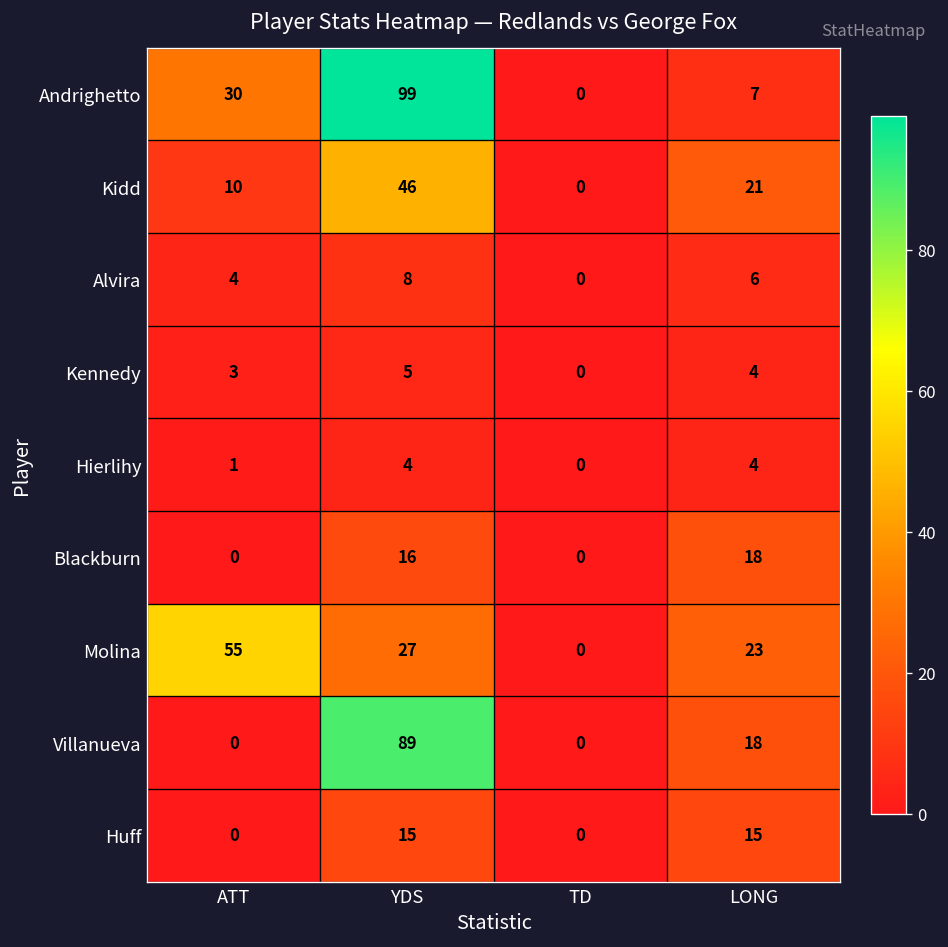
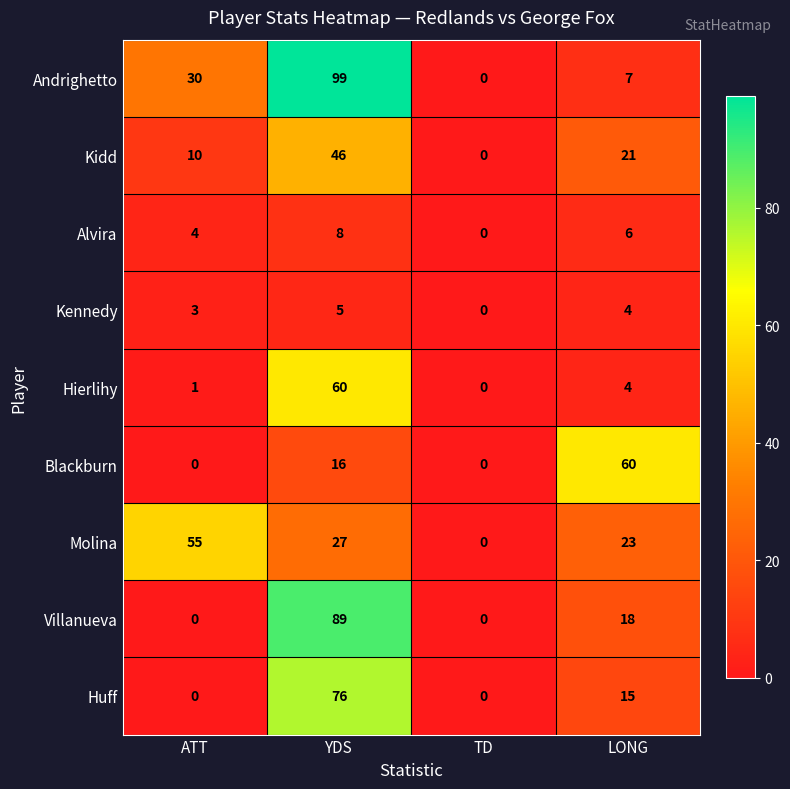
  {
    "Andrighetto": {
      "ATT": 30,
      "YDS": 99,
      "TD": 0,
      "LONG": 7
    },
    "Kidd": {
      "ATT": 10,
      "YDS": 46,
      "TD": 0,
      "LONG": 21
    },
    "Alvira": {
      "ATT": 4,
      "YDS": 8,
      "TD": 0,
      "LONG": 6
    },
    "Kennedy": {
      "ATT": 3,
      "YDS": 5,
      "TD": 0,
      "LONG": 4
    },
    "Hierlihy": {
      "ATT": 1,
-     "YDS": 4,
+     "YDS": 60,
      "TD": 0,
      "LONG": 4
    },
    "Blackburn": {
      "ATT": 0,
      "YDS": 16,
      "TD": 0,
-     "LONG": 18
+     "LONG": 60
    },
    "Molina": {
      "ATT": 55,
      "YDS": 27,
      "TD": 0,
      "LONG": 23
    },
    "Villanueva": {
      "ATT": 0,
      "YDS": 89,
      "TD": 0,
      "LONG": 18
    },
    "Huff": {
      "ATT": 0,
-     "YDS": 15,
+     "YDS": 76,
      "TD": 0,
      "LONG": 15
    }
  }
